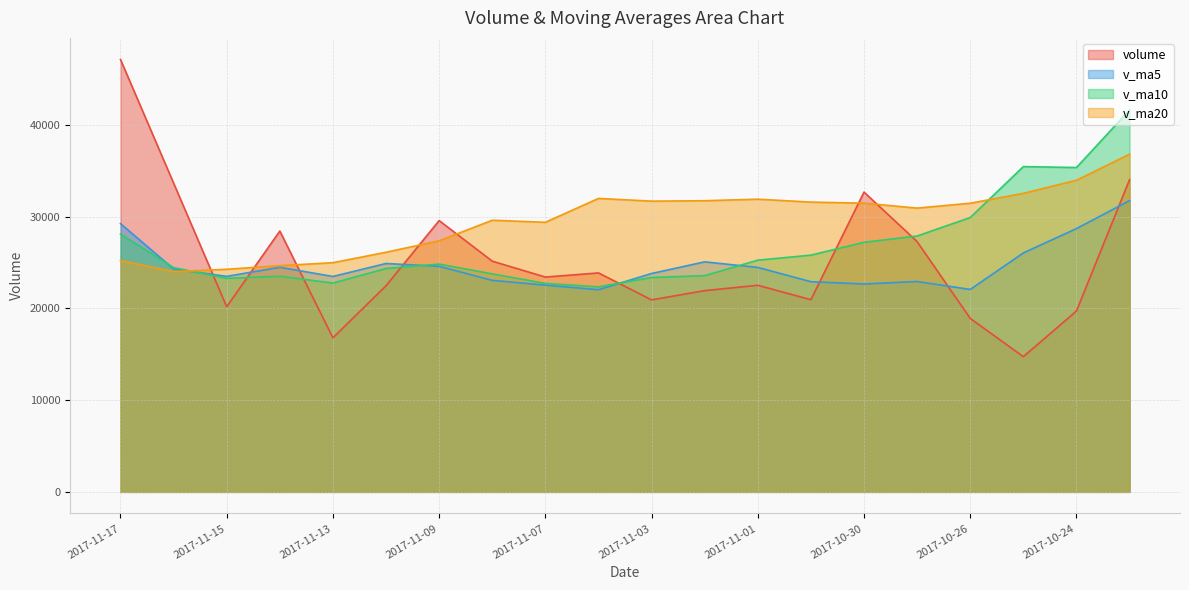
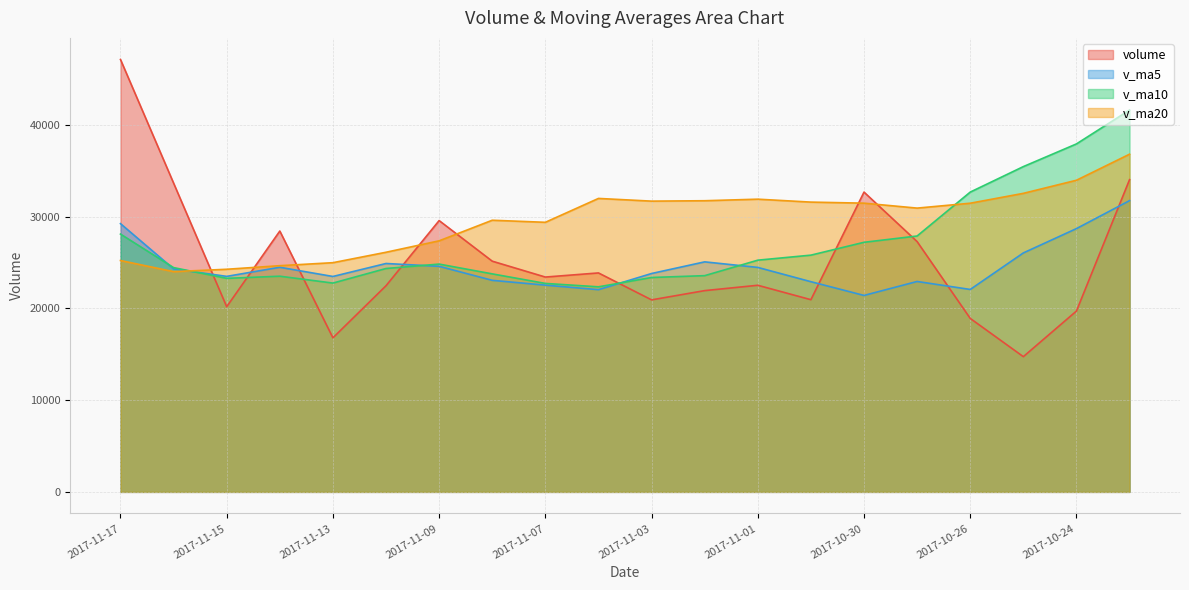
  {
    "volume": {
      "2017-11-17": 47000,
      "2017-11-15": 20000,
      "2017-11-13": 17000,
      "2017-11-09": 30000,
      "2017-11-07": 23000,
      "2017-11-03": 21000,
      "2017-11-01": 23000,
      "2017-10-30": 33000,
      "2017-10-26": 19000,
      "2017-10-24": 20000
    },
    "v_ma5": {
      "2017-11-17": 29000,
      "2017-11-13": 23000,
      "2017-11-03": 24000,
      "2017-11-01": 24000,
-     "2017-10-30": 23000,
+     "2017-10-30": 21000,
      "2017-10-26": 22000,
      "2017-10-24": 29000
    },
    "v_ma10": {
      "2017-11-17": 28000,
      "2017-11-13": 23000,
      "2017-11-03": 23000,
      "2017-11-01": 25000,
      "2017-10-30": 27000,
-     "2017-10-26": 30000,
-     "2017-10-24": 35000
+     "2017-10-26": 33000,
+     "2017-10-24": 38000
    },
    "v_ma20": {
      "2017-11-17": 25000,
      "2017-11-15": 24000,
      "2017-11-13": 25000,
      "2017-11-09": 27000,
      "2017-11-07": 29000,
      "2017-11-03": 32000,
      "2017-11-01": 32000,
      "2017-10-30": 31000,
      "2017-10-26": 31000,
      "2017-10-24": 34000
    }
  }
